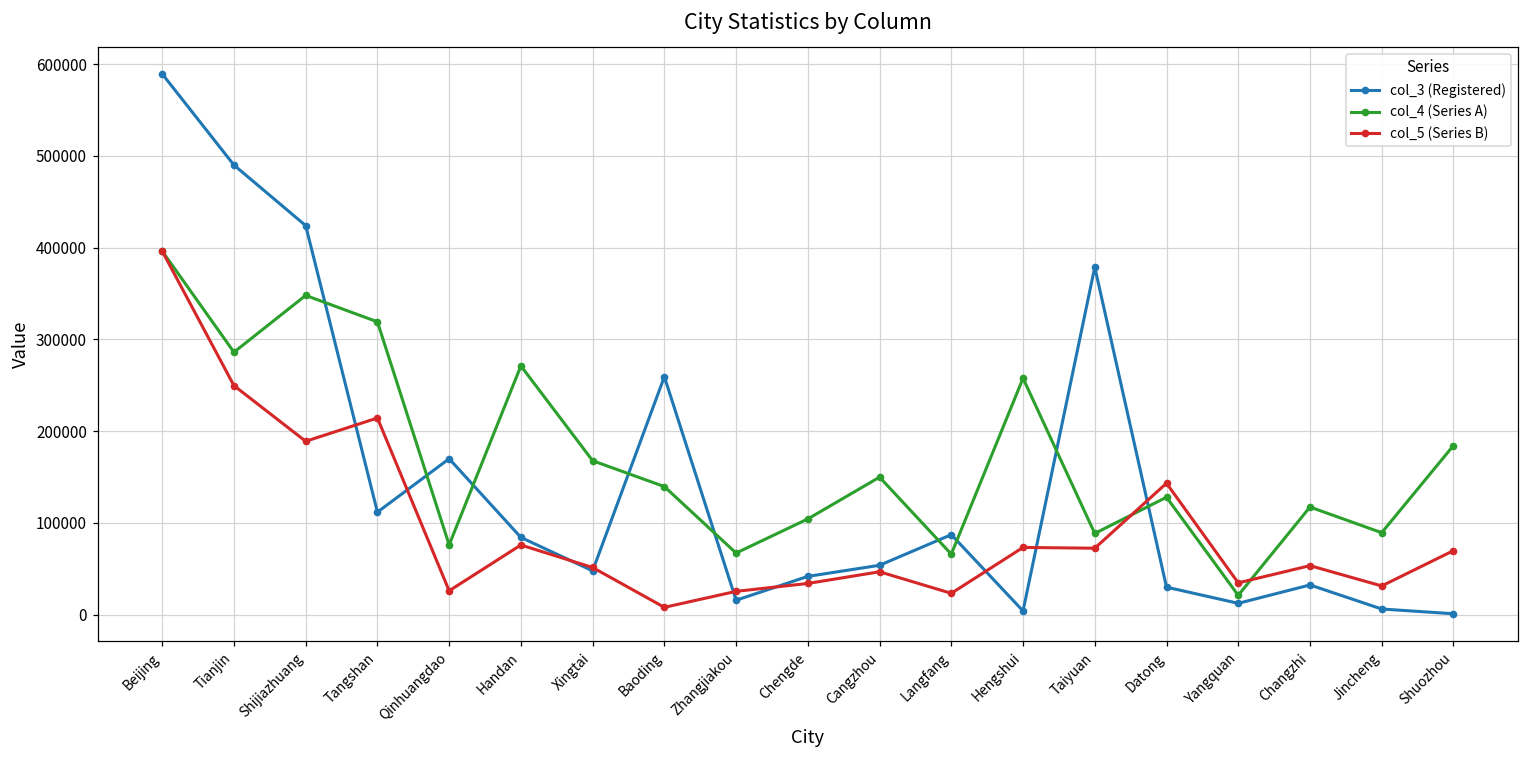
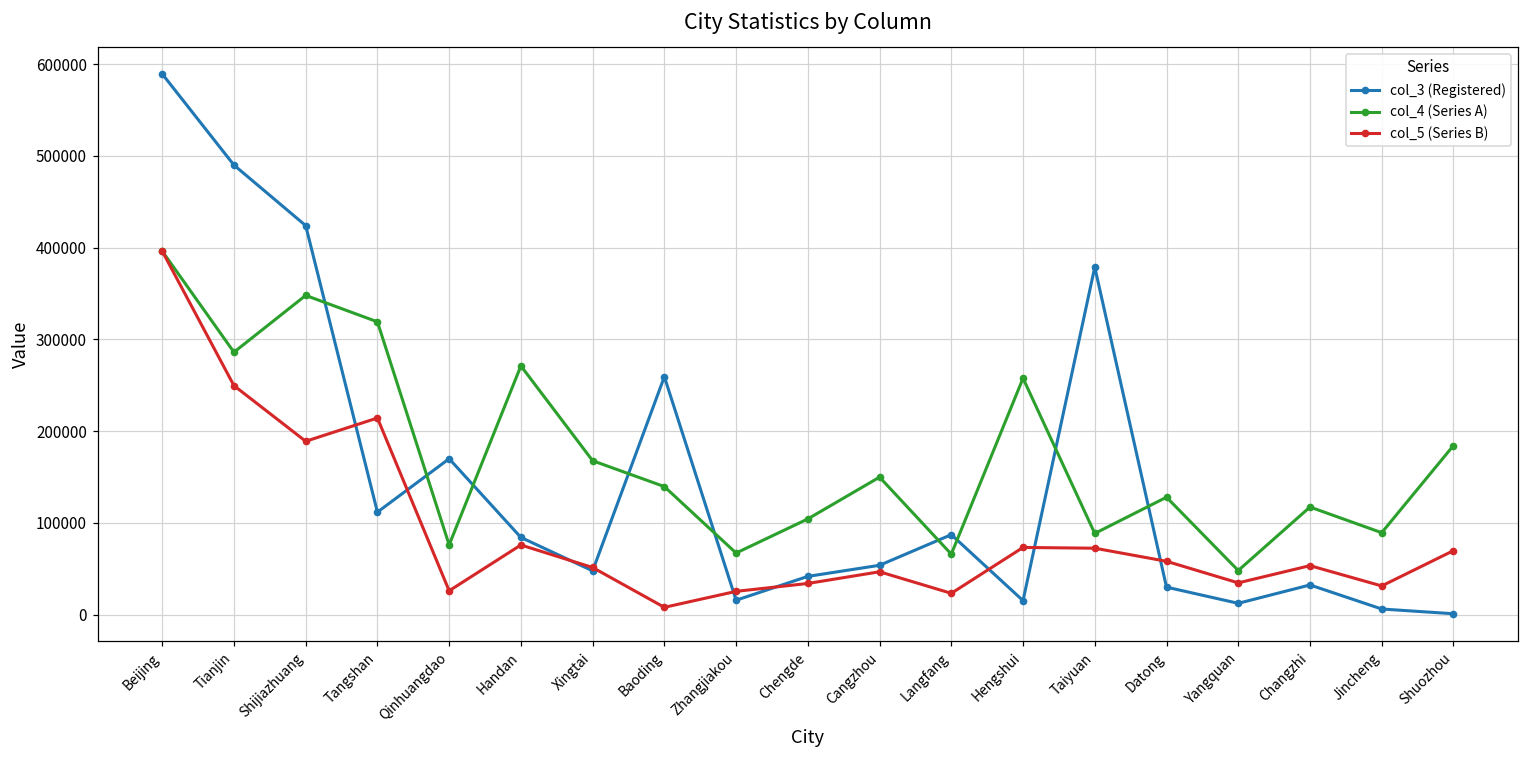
  {
    "col_3 (Registered)": {
      "Beijing": 590000,
      "Tianjin": 490000,
      "Shijiazhuang": 420000,
      "Tangshan": 110000,
      "Qinhuangdao": 170000,
      "Handan": 80000,
      "Xingtai": 50000,
      "Baoding": 260000,
      "Zhangjiakou": 20000,
      "Chengde": 40000,
      "Cangzhou": 50000,
      "Langfang": 90000,
-     "Hengshui": 0,
+     "Hengshui": 20000,
      "Taiyuan": 380000,
      "Datong": 30000,
      "Yangquan": 10000,
      "Changzhi": 30000,
      "Jincheng": 10000,
      "Shuozhou": 0
    },
    "col_4 (Series A)": {
      "Tianjin": 290000,
      "Shijiazhuang": 350000,
      "Tangshan": 320000,
      "Qinhuangdao": 80000,
      "Handan": 270000,
      "Xingtai": 170000,
      "Baoding": 140000,
      "Zhangjiakou": 70000,
      "Chengde": 100000,
      "Cangzhou": 150000,
      "Langfang": 70000,
      "Hengshui": 260000,
      "Taiyuan": 90000,
      "Datong": 130000,
-     "Yangquan": 20000,
+     "Yangquan": 50000,
      "Changzhi": 120000,
      "Jincheng": 90000,
      "Shuozhou": 180000
    },
    "col_5 (Series B)": {
      "Tianjin": 250000,
      "Shijiazhuang": 190000,
      "Tangshan": 210000,
      "Qinhuangdao": 30000,
      "Handan": 80000,
      "Xingtai": 50000,
      "Baoding": 10000,
      "Zhangjiakou": 30000,
      "Chengde": 30000,
      "Cangzhou": 50000,
      "Langfang": 20000,
      "Hengshui": 70000,
      "Taiyuan": 70000,
-     "Datong": 140000,
+     "Datong": 60000,
      "Yangquan": 30000,
      "Changzhi": 50000,
      "Jincheng": 30000,
      "Shuozhou": 70000
    }
  }
